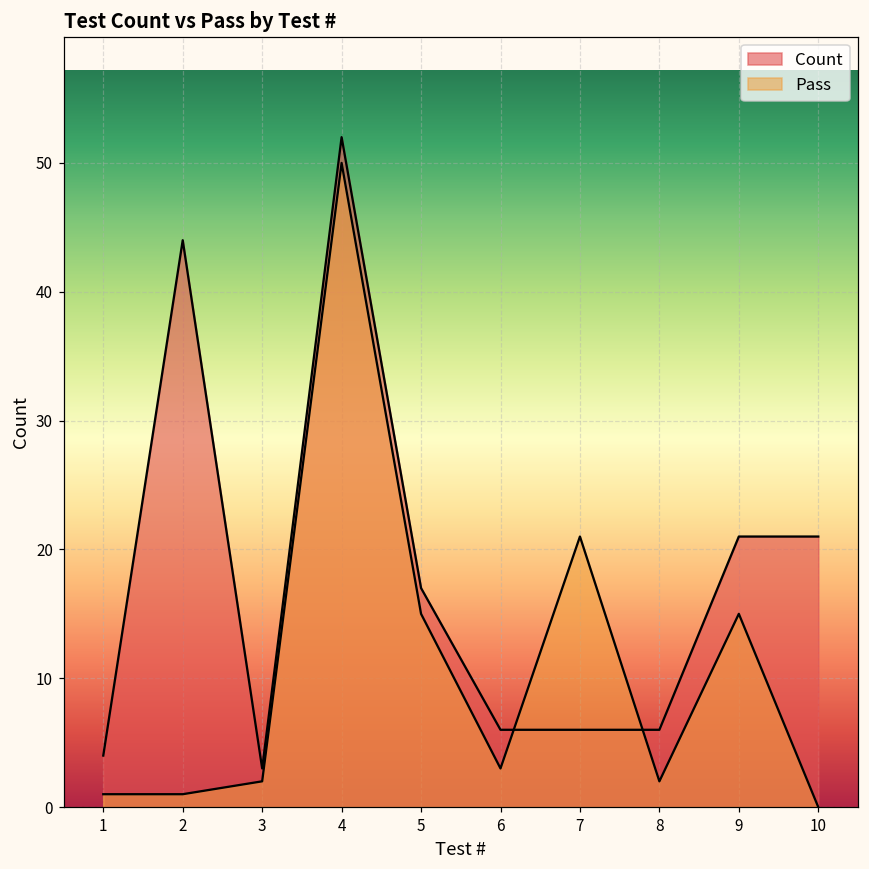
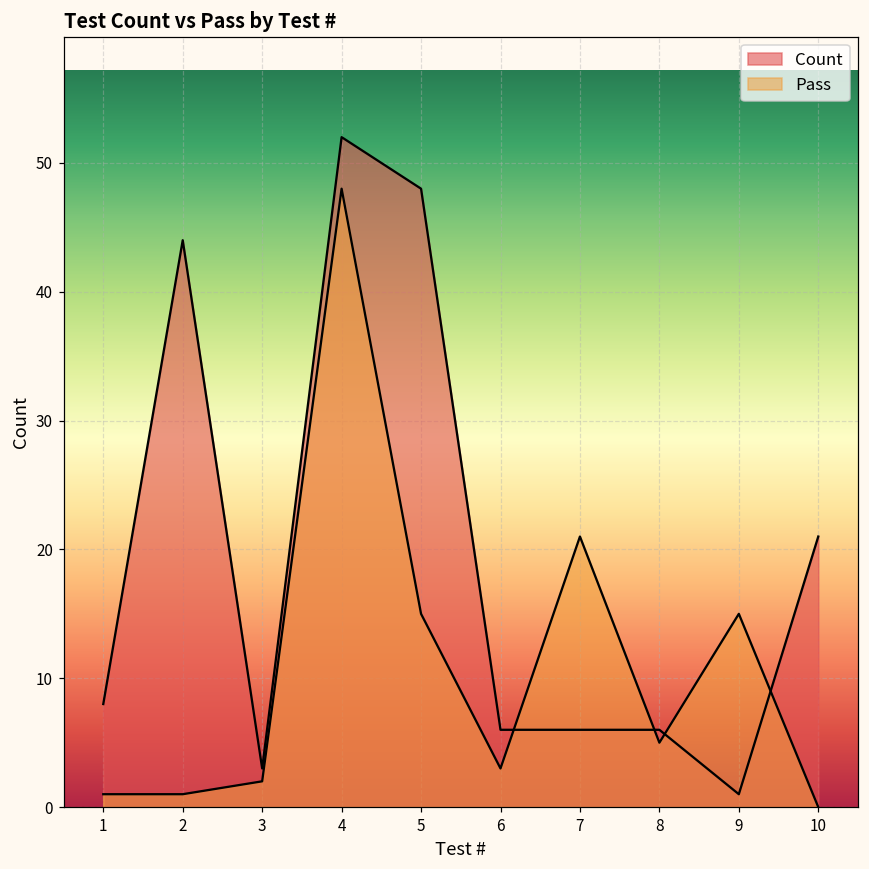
  {
    "Count": {
-     "1": 4,
+     "1": 8,
      "2": 44,
      "3": 3,
      "4": 52,
-     "5": 17,
+     "5": 48,
      "6": 6,
      "7": 6,
      "8": 6,
-     "9": 21,
+     "9": 1,
      "10": 21
    },
    "Pass": {
      "1": 1,
      "2": 1,
      "3": 2,
-     "4": 50,
+     "4": 48,
      "5": 15,
      "6": 3,
      "7": 21,
-     "8": 2,
+     "8": 5,
      "9": 15,
      "10": 0
    }
  }
